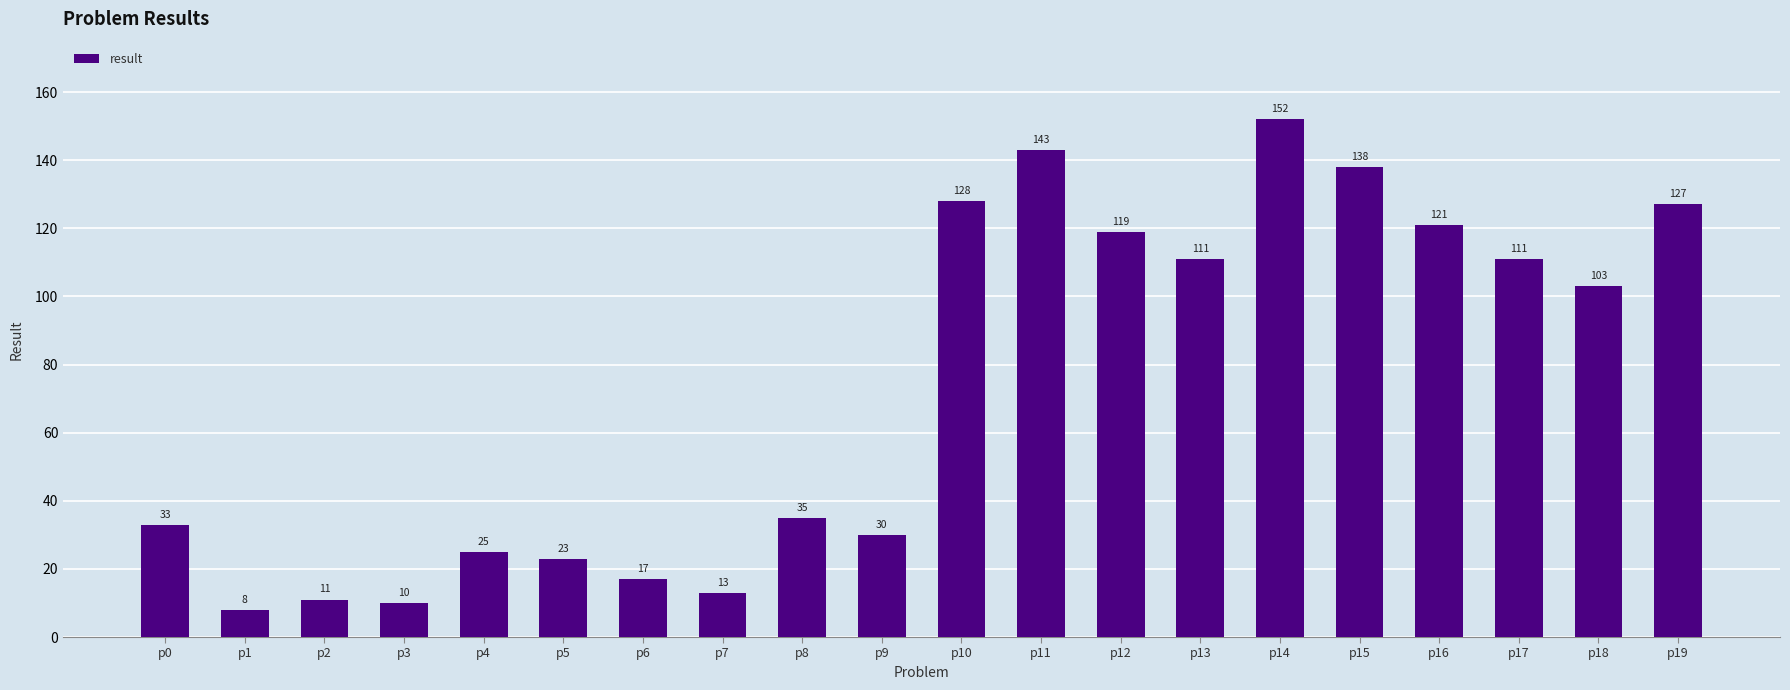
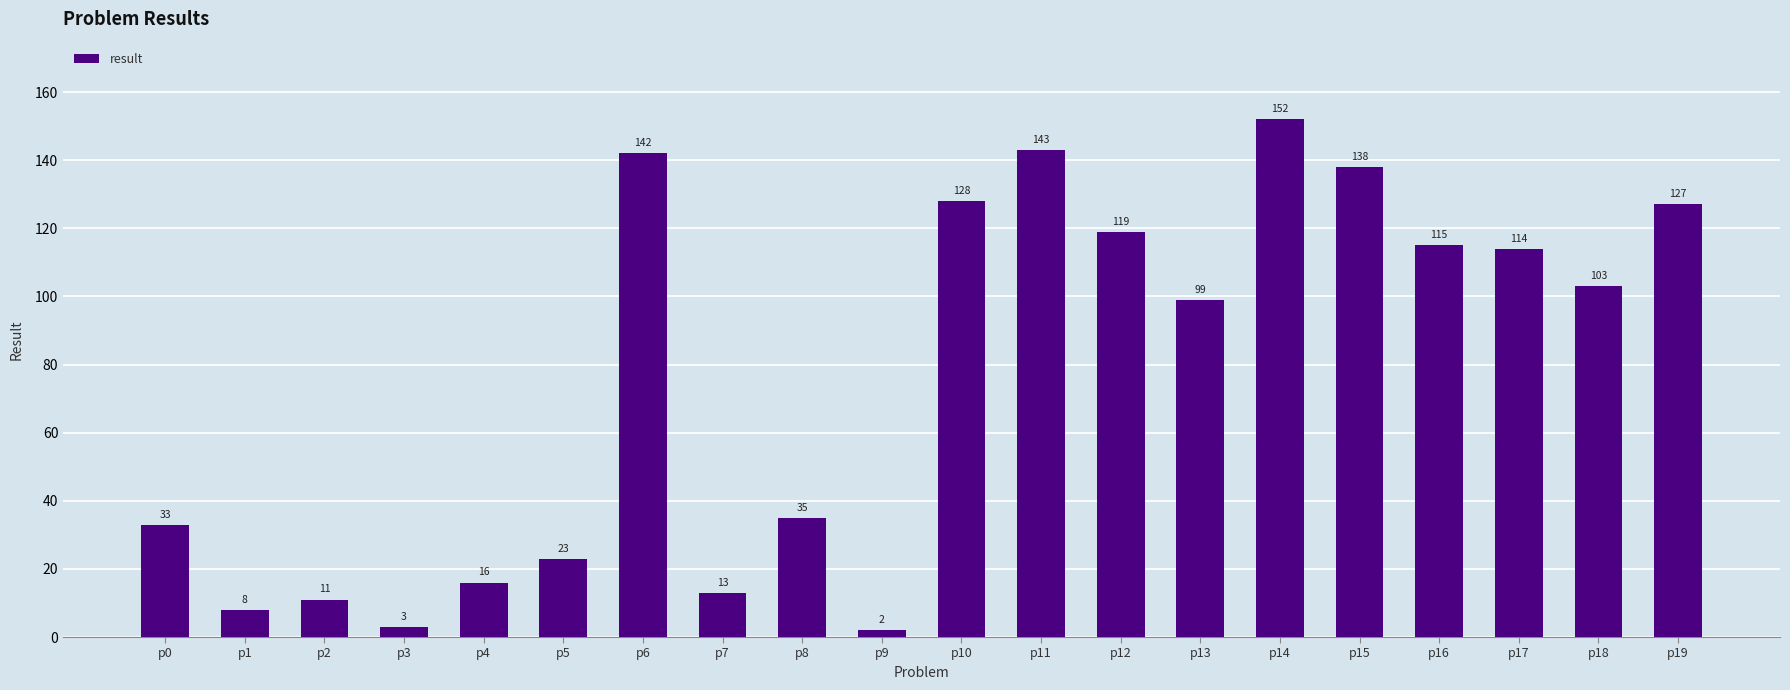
  {
    "p0": 33,
    "p1": 8,
    "p2": 11,
-   "p3": 10,
-   "p4": 25,
+   "p3": 3,
+   "p4": 16,
    "p5": 23,
-   "p6": 17,
+   "p6": 142,
    "p7": 13,
    "p8": 35,
-   "p9": 30,
+   "p9": 2,
    "p10": 128,
    "p11": 143,
    "p12": 119,
-   "p13": 111,
+   "p13": 99,
    "p14": 152,
    "p15": 138,
-   "p16": 121,
-   "p17": 111,
+   "p16": 115,
+   "p17": 114,
    "p18": 103,
    "p19": 127
  }
